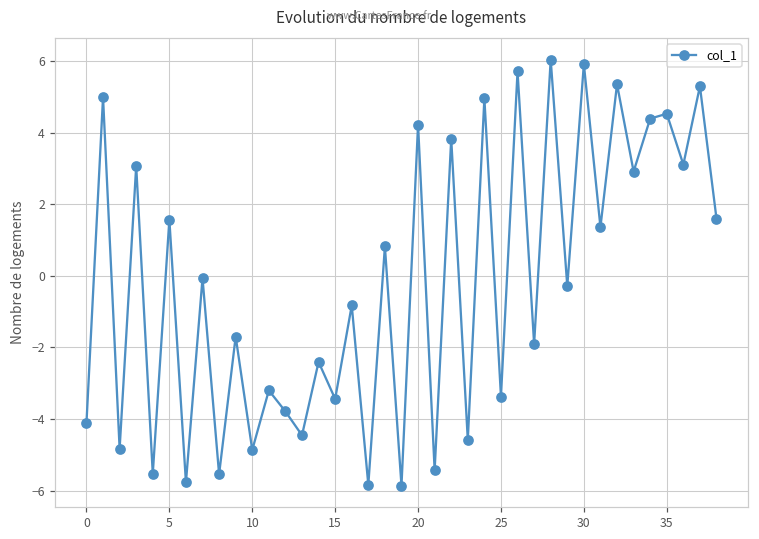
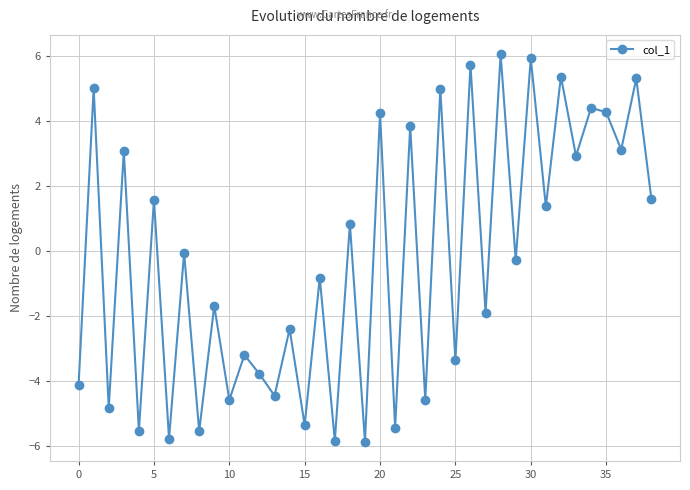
  {
    "0": -4.1,
    "5": 1.6,
-   "10": -4.9,
-   "15": -3.4,
+   "10": -4.6,
+   "15": -5.4,
    "20": 4.2,
    "25": -3.4,
    "30": 5.9,
-   "35": 4.5
+   "35": 4.3
  }
